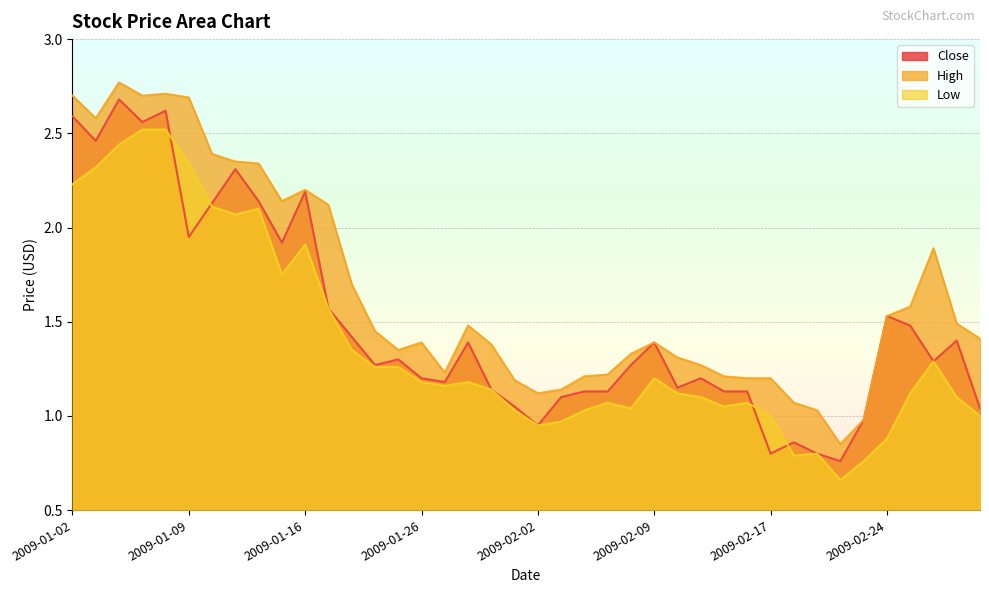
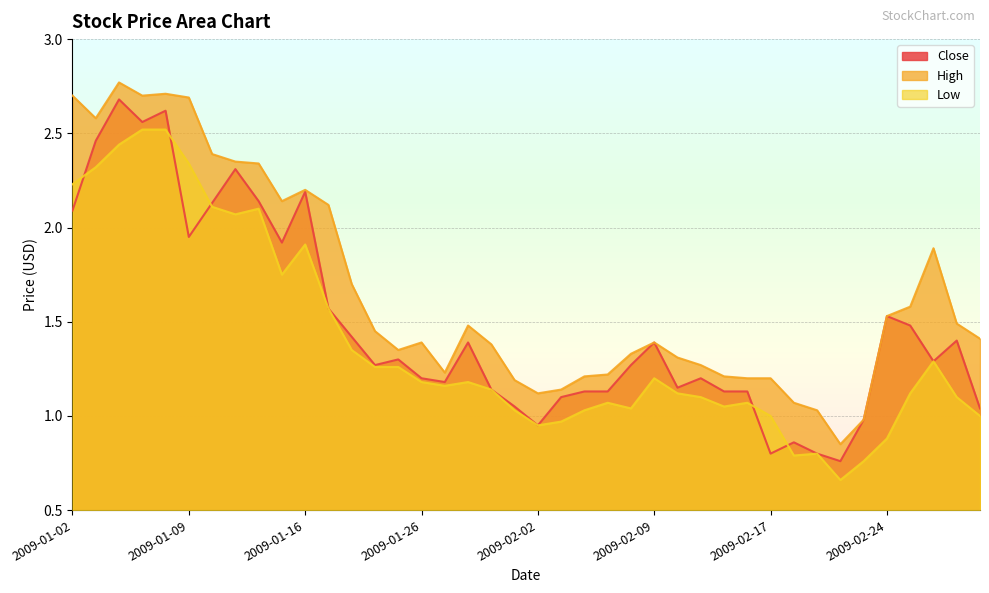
  {
    "Close": {
-     "2009-01-02": 2.59,
+     "2009-01-02": 2.09,
      "2009-01-09": 1.95,
      "2009-01-26": 1.20,
      "2009-02-17": 0.80
    }
  }
